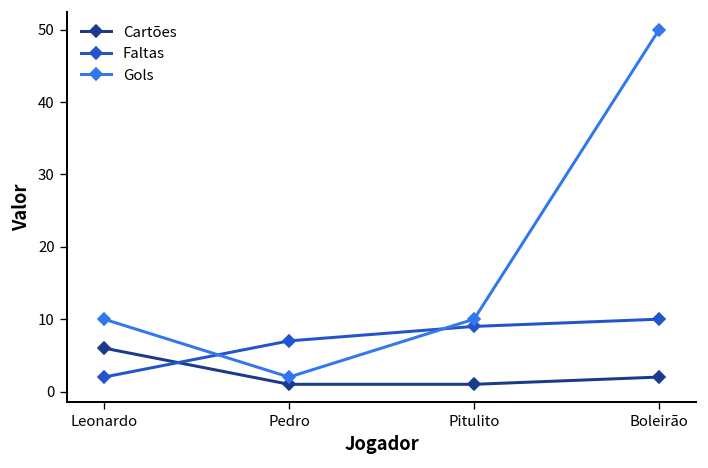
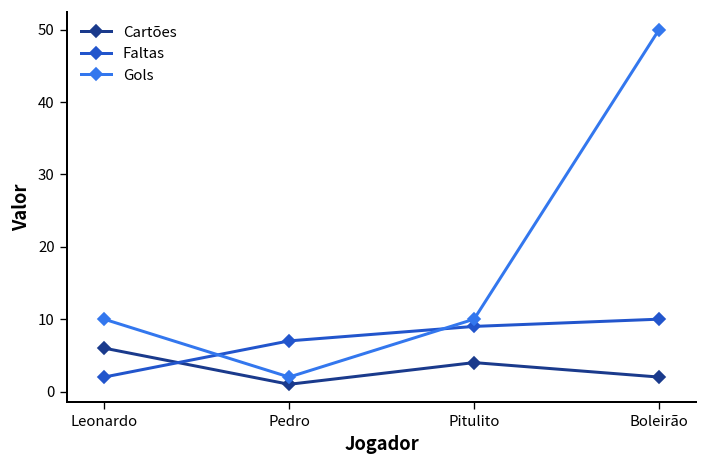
  {
    "Cartões": {
      "Leonardo": 6,
      "Pedro": 1,
-     "Pitulito": 1,
+     "Pitulito": 4,
      "Boleirão": 2
    }
  }
